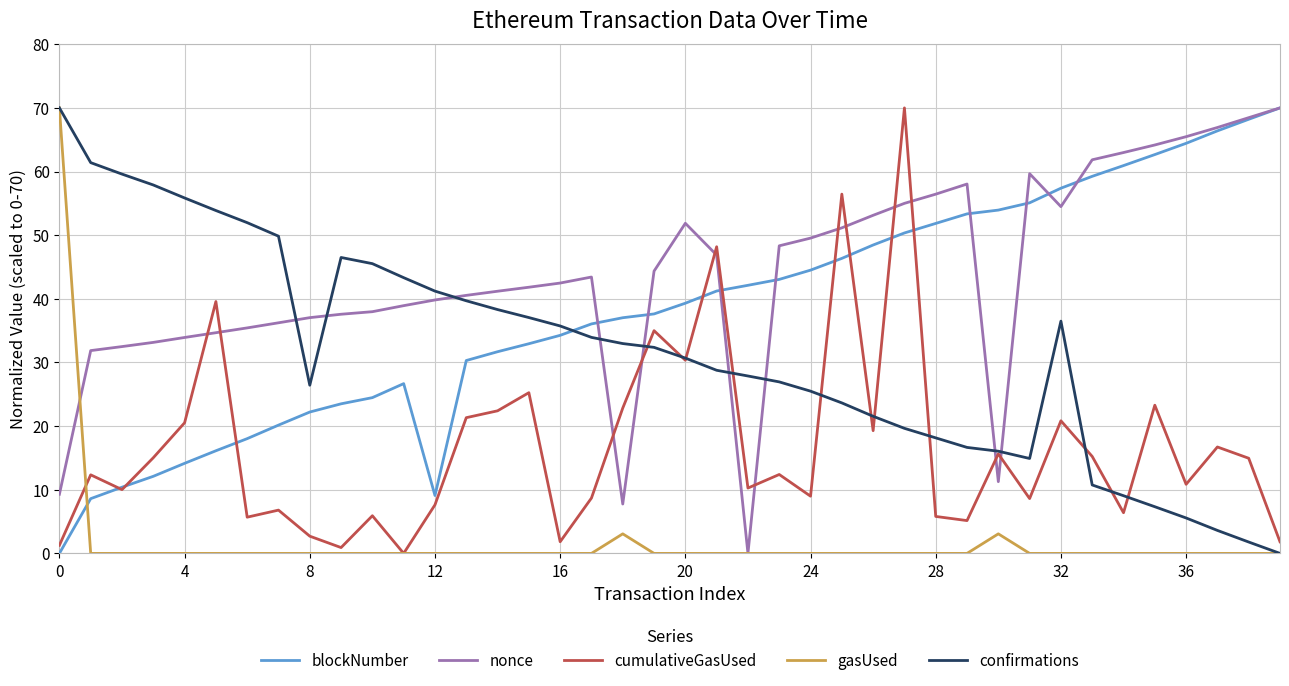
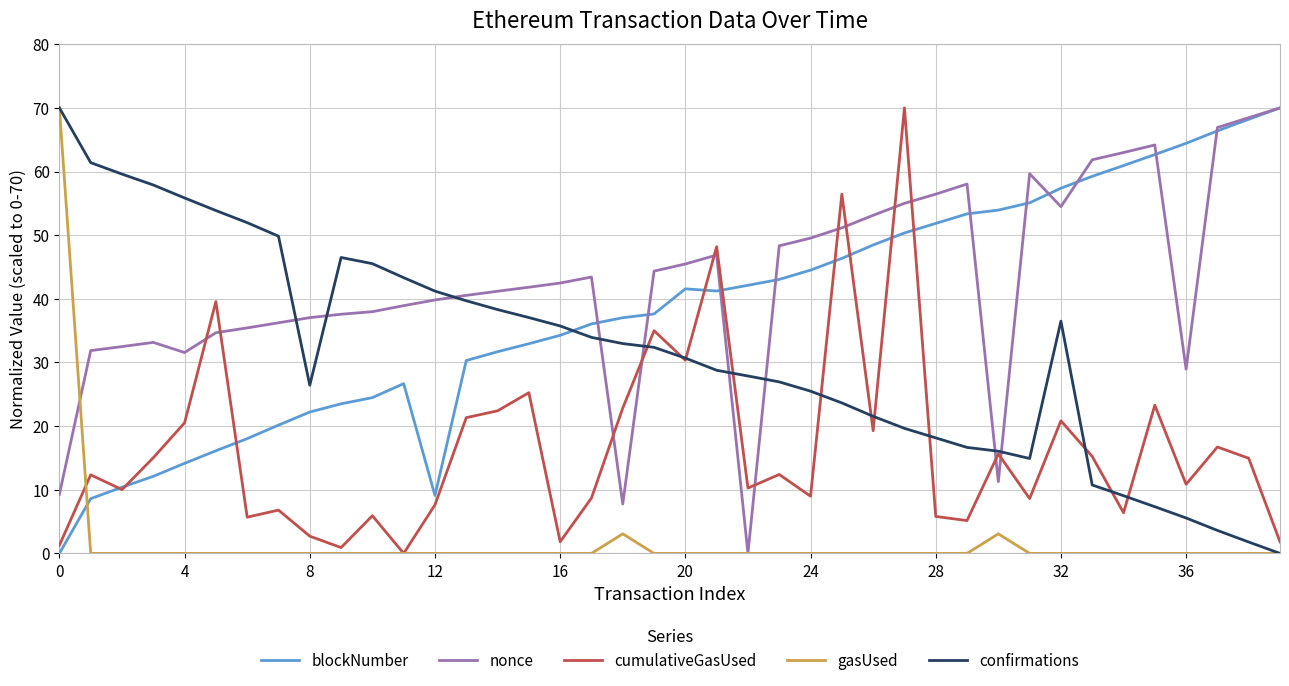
  {
    "blockNumber": {
      "0": 0,
      "4": 14,
      "8": 22,
      "12": 9,
      "16": 34,
-     "20": 39,
+     "20": 42,
      "24": 45,
      "28": 52,
      "32": 57,
      "36": 64
    },
    "nonce": {
      "0": 9,
-     "4": 34,
+     "4": 32,
      "8": 37,
      "12": 40,
      "16": 42,
-     "20": 52,
+     "20": 45,
      "24": 50,
      "28": 56,
      "32": 54,
-     "36": 65
+     "36": 29
    },
    "cumulativeGasUsed": {
      "0": 1,
      "4": 21,
      "8": 3,
      "12": 8,
      "16": 2,
      "24": 9,
      "28": 6,
      "32": 21,
      "36": 11
    },
    "gasUsed": {
      "4": 0,
      "8": 0,
      "12": 0,
      "16": 0,
      "20": 0,
      "24": 0,
      "28": 0,
      "32": 0,
      "36": 0
    },
    "confirmations": {
      "4": 56,
      "8": 26,
      "12": 41,
      "16": 36,
      "24": 25,
      "28": 18,
      "32": 36,
      "36": 6
    }
  }
